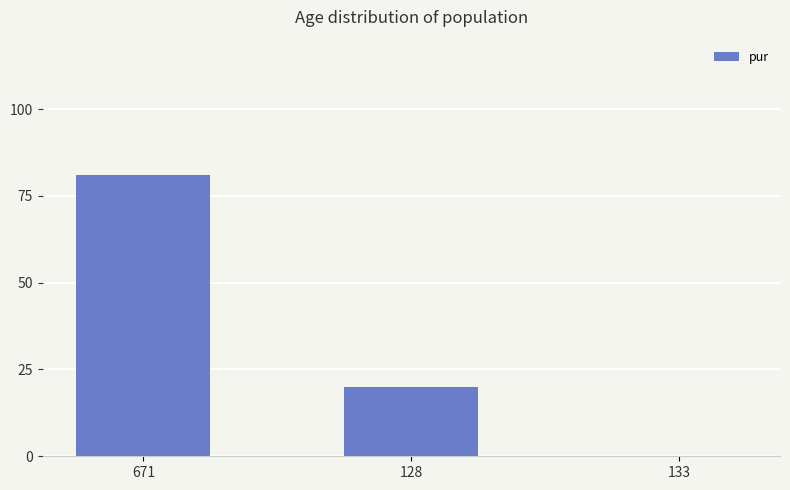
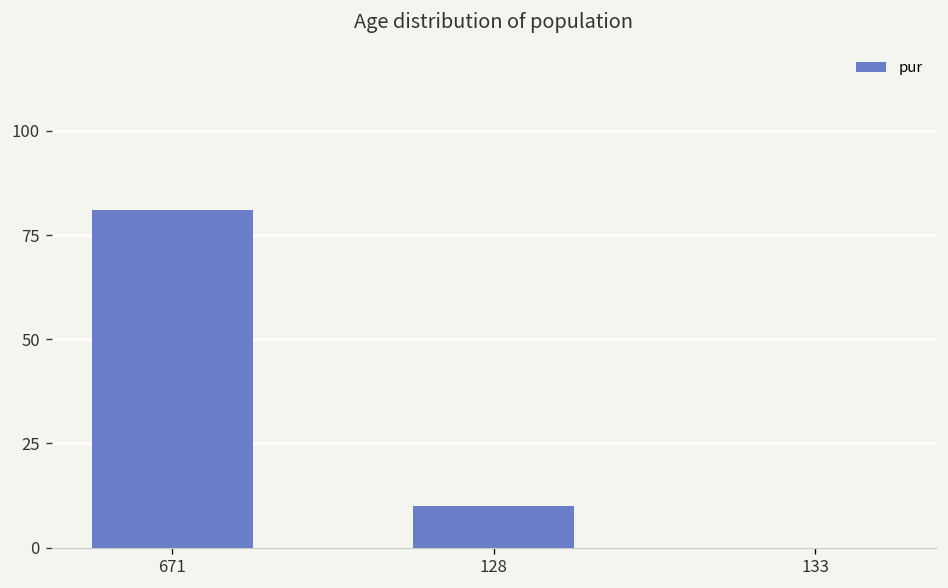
  {
    "671": 81,
-   "128": 20,
+   "128": 10,
    "133": 0
  }
